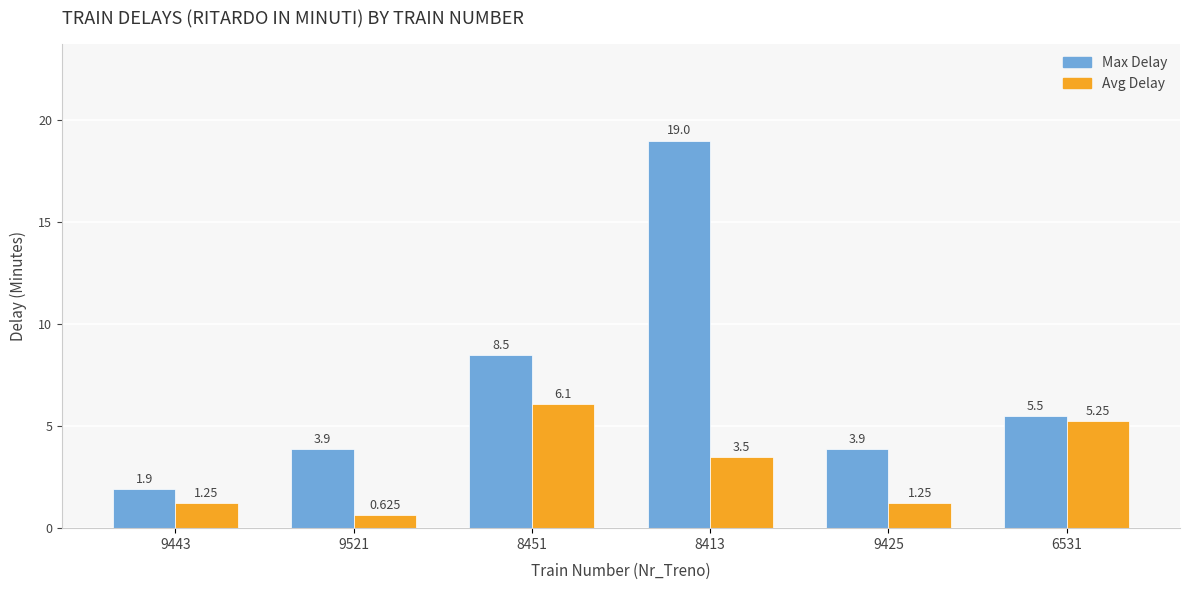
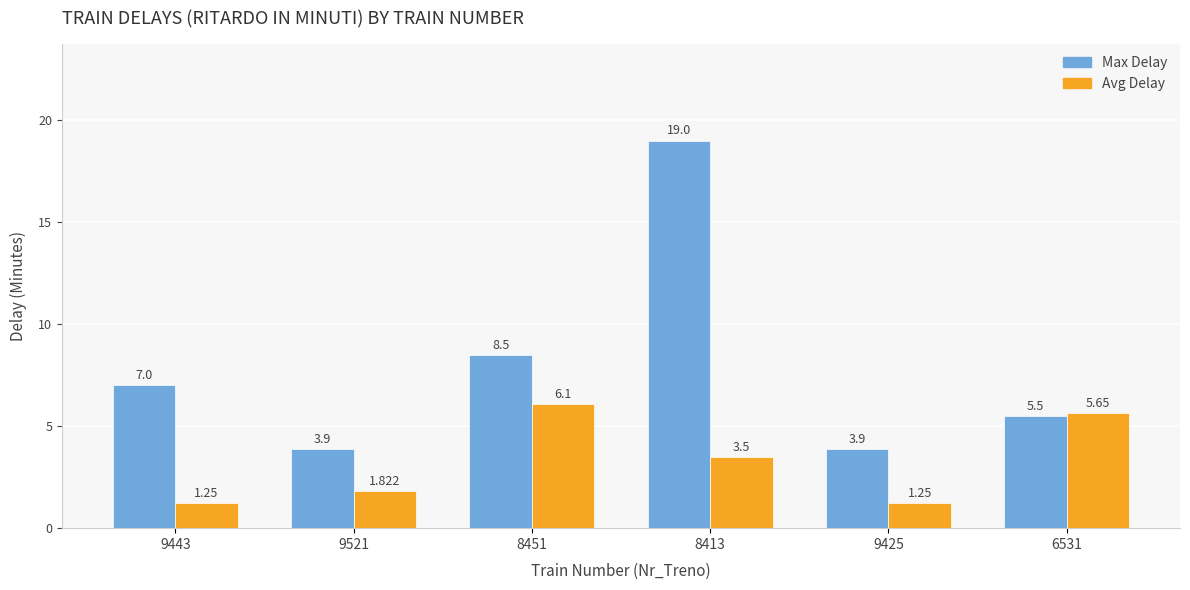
  {
    "Max Delay": {
-     "9443": 1.9,
+     "9443": 7.0,
      "9521": 3.9,
      "8451": 8.5,
      "8413": 19.0,
      "9425": 3.9,
      "6531": 5.5
    },
    "Avg Delay": {
      "9443": 1.25,
-     "9521": 0.625,
+     "9521": 1.822,
      "8451": 6.1,
      "8413": 3.5,
      "9425": 1.25,
-     "6531": 5.25
+     "6531": 5.65
    }
  }
